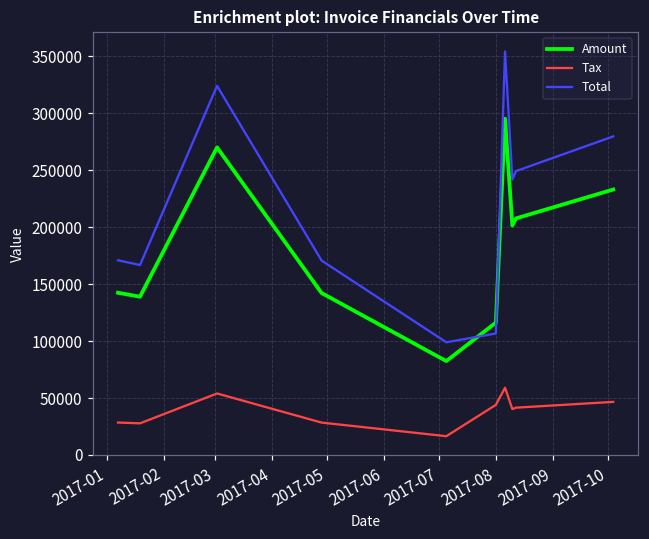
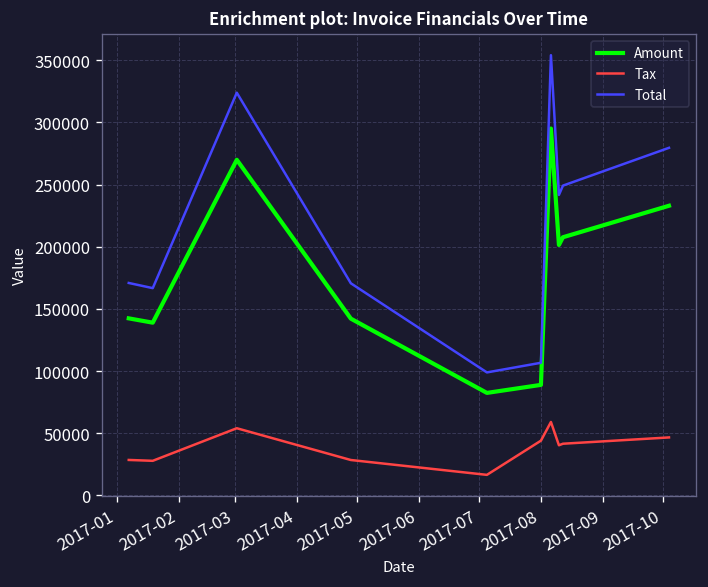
  {
    "Amount": {
-     "2017-08": 116000
+     "2017-08": 89000
    },
    "Tax": {
      "2017-08": 44000
    },
    "Total": {
      "2017-08": 107000
    }
  }
